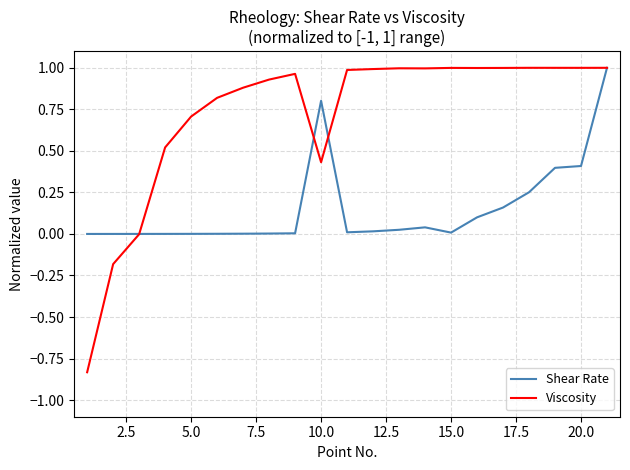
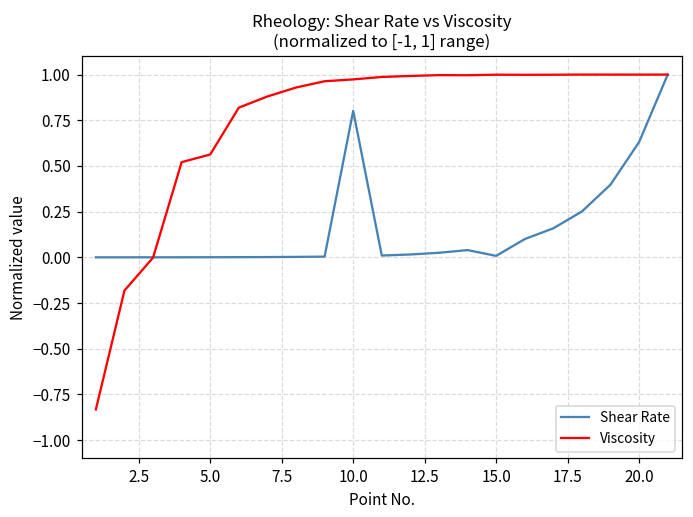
  {
    "Shear Rate": {
      "5.0": 0.00,
      "10.0": 0.80,
      "15.0": 0.01,
-     "20.0": 0.41
+     "20.0": 0.63
    },
    "Viscosity": {
-     "5.0": 0.71,
-     "10.0": 0.43,
+     "5.0": 0.56,
+     "10.0": 0.97,
      "15.0": 1.00,
      "20.0": 1.00
    }
  }
